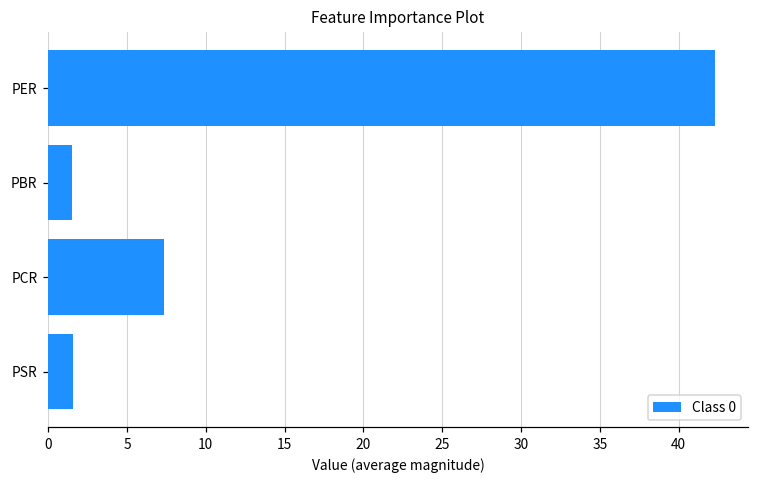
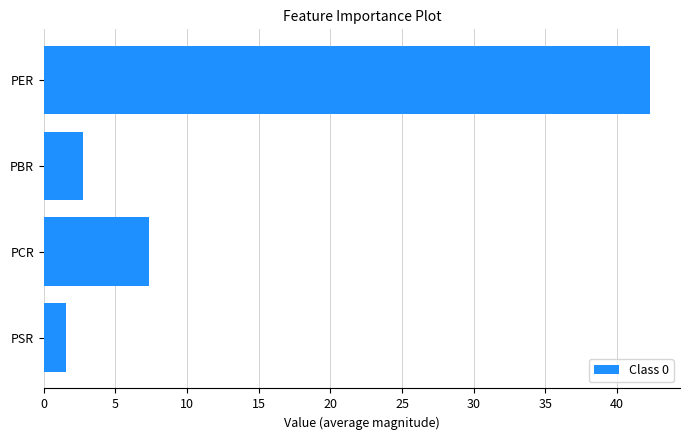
  {
    "PER": 42.3,
-   "PBR": 1.5,
+   "PBR": 2.7,
    "PCR": 7.4,
    "PSR": 1.6
  }
